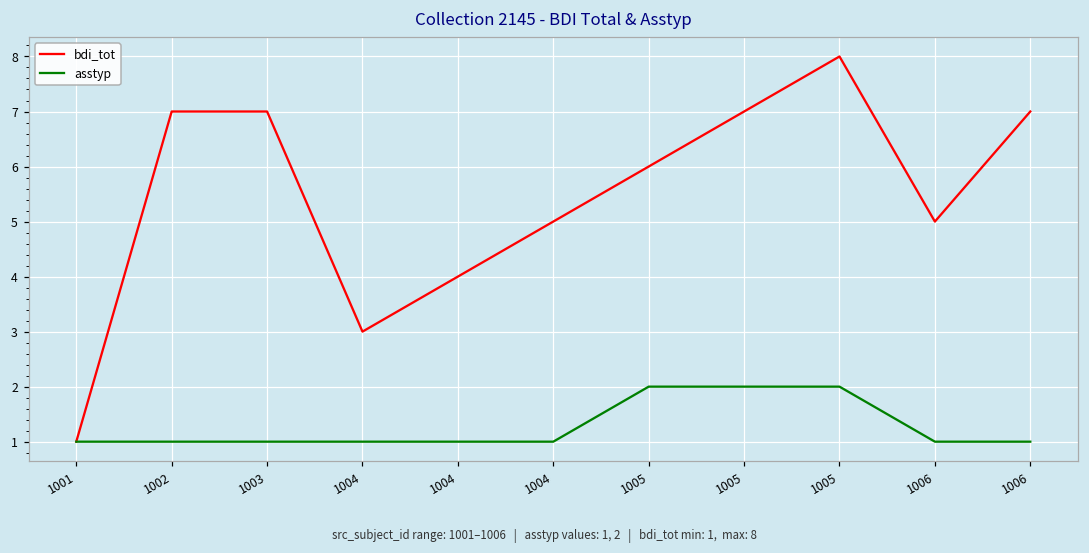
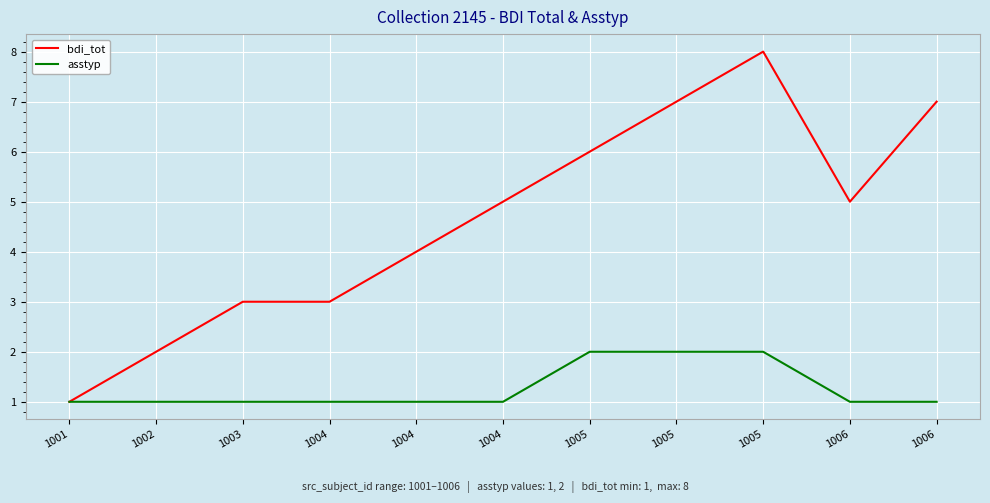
  {
    "bdi_tot": {
-     "1002": 7,
-     "1003": 7
+     "1002": 2,
+     "1003": 3
    },
    "asstyp": {
      "1002": 1,
      "1003": 1
    }
  }
